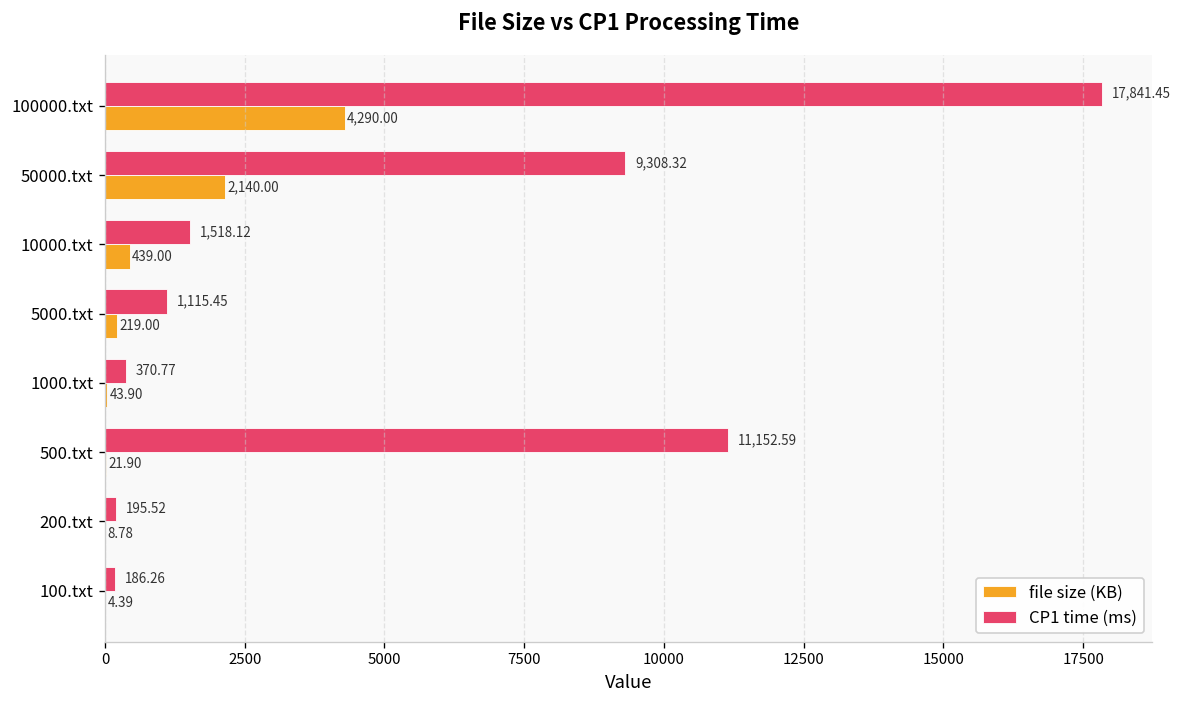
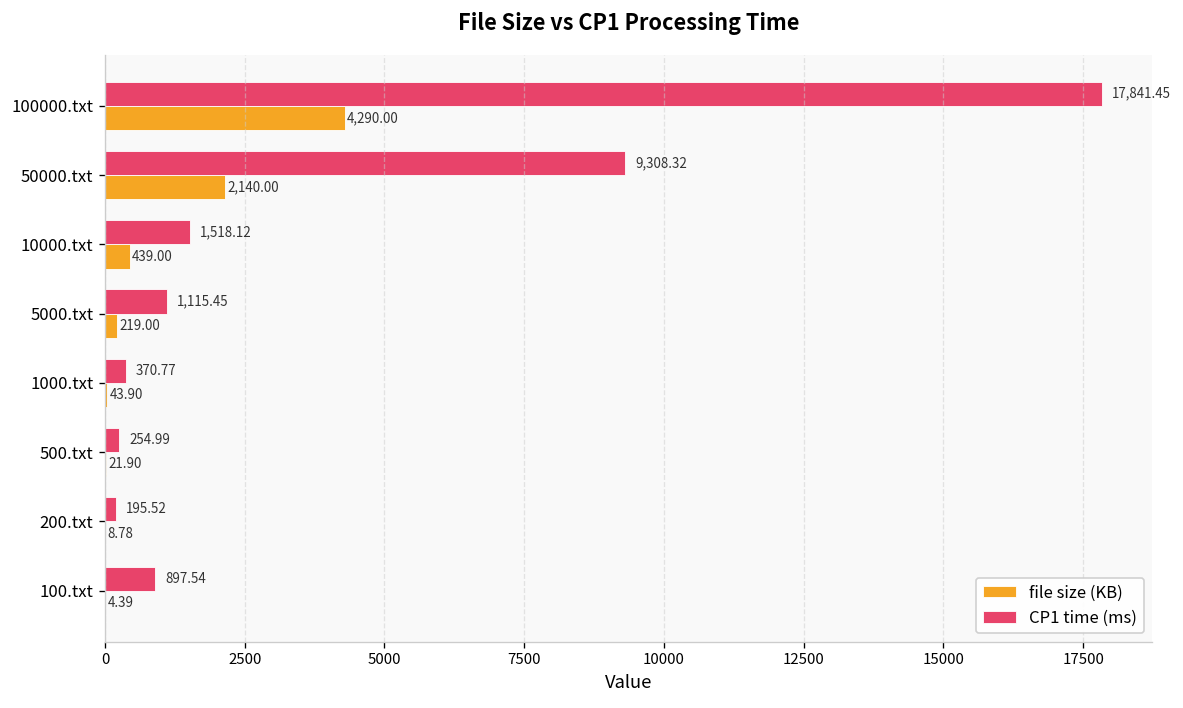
  {
    "file size (KB)": {
      "100000.txt": "4,290.00",
      "50000.txt": "2,140.00",
      "10000.txt": "439.00",
      "5000.txt": "219.00",
      "1000.txt": "43.90",
      "500.txt": "21.90",
      "200.txt": "8.78",
      "100.txt": "4.39"
    },
    "CP1 time (ms)": {
      "100000.txt": "17,841.45",
      "50000.txt": "9,308.32",
      "10000.txt": "1,518.12",
      "5000.txt": "1,115.45",
      "1000.txt": "370.77",
-     "500.txt": "11,152.59",
+     "500.txt": "254.99",
      "200.txt": "195.52",
-     "100.txt": "186.26"
+     "100.txt": "897.54"
    }
  }
